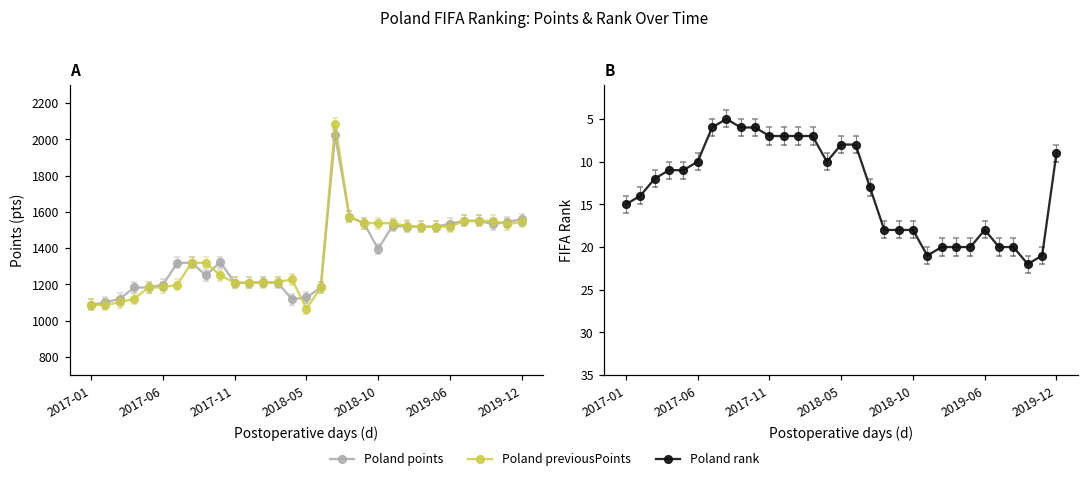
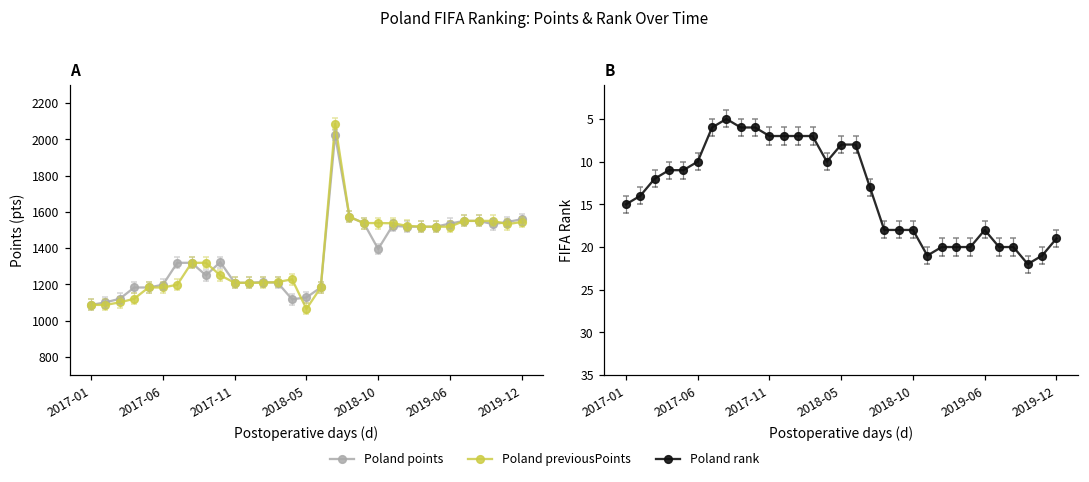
  {
    "A": {
      "Poland points": {
        "2018-05": 1130,
        "2018-10": 1400
      },
      "Poland previousPoints": {
        "2018-05": 1070,
        "2018-10": 1540
      }
    },
    "B": {
      "Poland rank": {
        "2017-01": 15,
        "2017-06": 10,
        "2017-11": 7,
        "2018-05": 8,
        "2018-10": 18,
        "2019-06": 18,
-       "2019-12": 9
+       "2019-12": 19
      }
    }
  }
